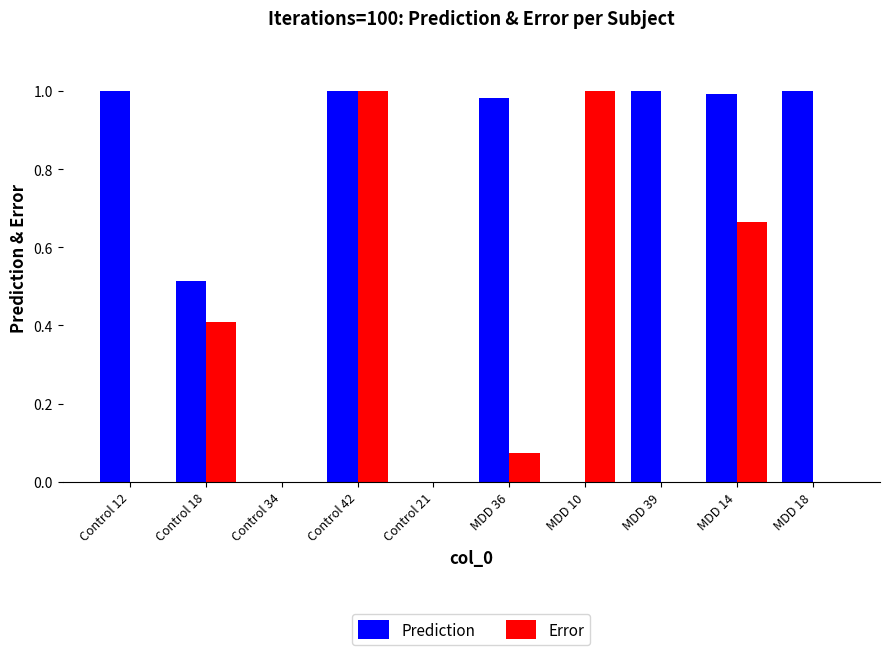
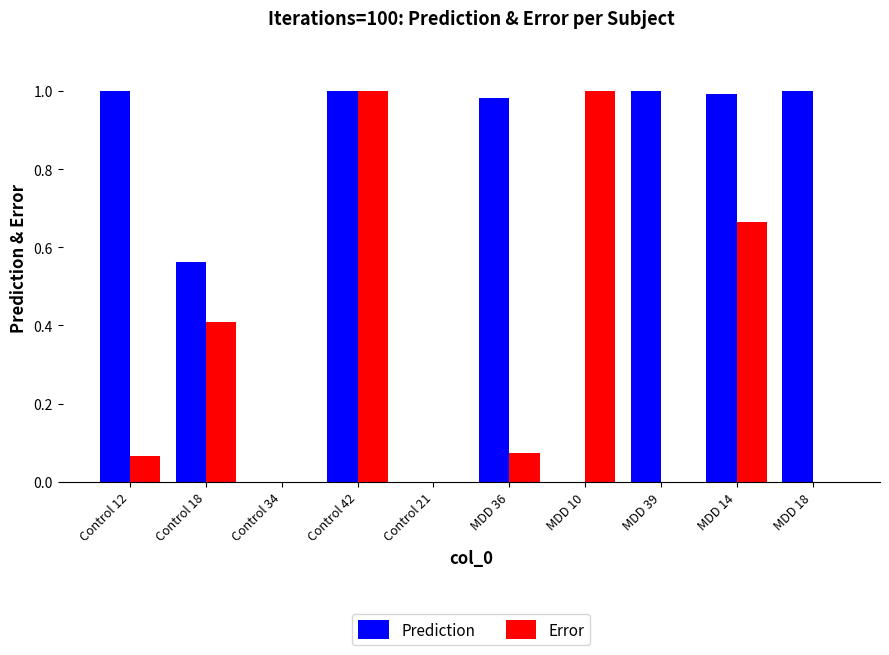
  {
    "Prediction": {
      "Control 12": 1.00,
-     "Control 18": 0.51,
+     "Control 18": 0.56,
      "Control 42": 1.00,
      "MDD 36": 0.98,
      "MDD 39": 1.00,
      "MDD 14": 0.99,
      "MDD 18": 1.00
    },
    "Error": {
-     "Control 12": 0.00,
+     "Control 12": 0.07,
      "Control 18": 0.41,
      "Control 42": 1.00,
      "MDD 36": 0.07,
      "MDD 10": 1.00,
      "MDD 14": 0.67,
      "MDD 18": 0.00
    }
  }
